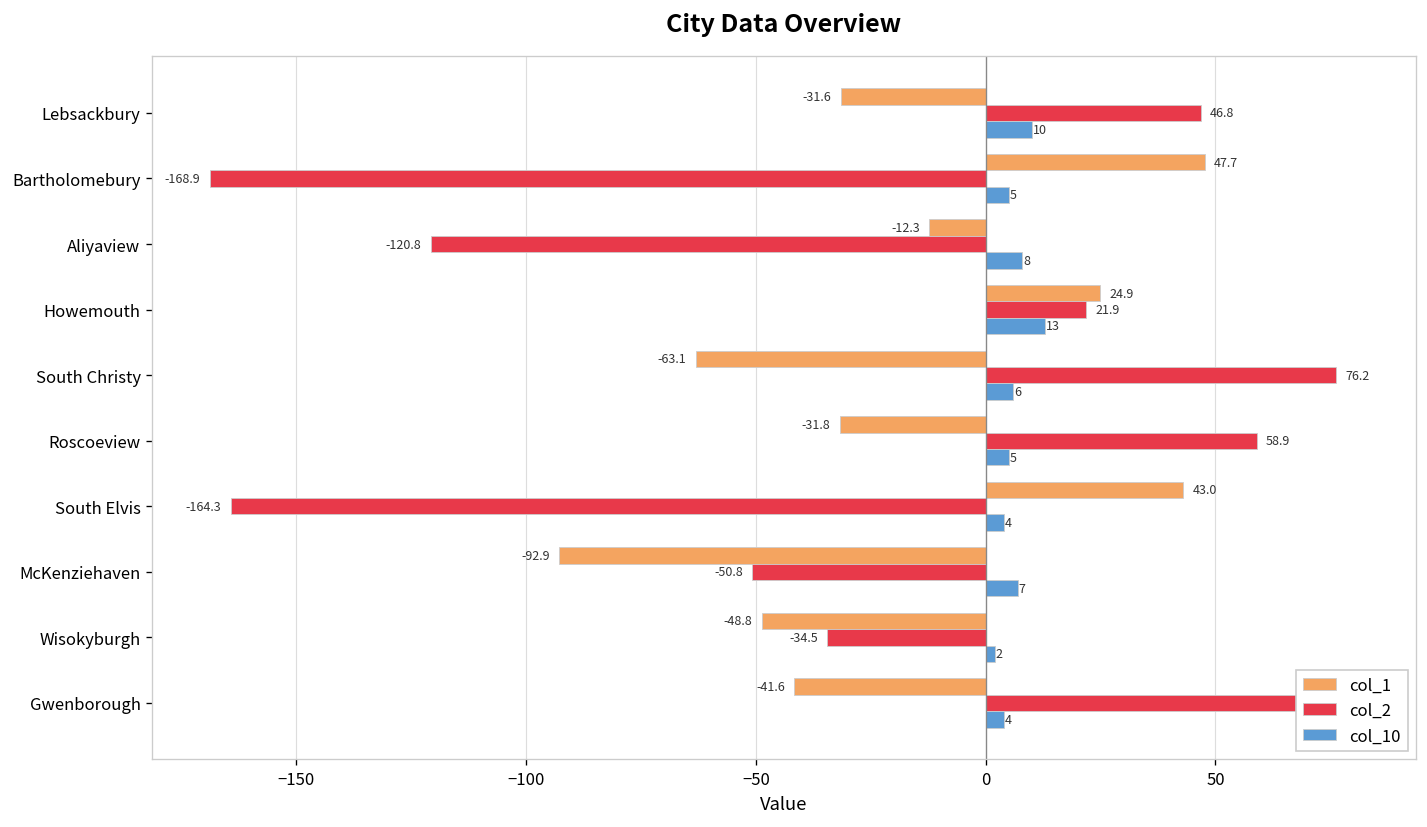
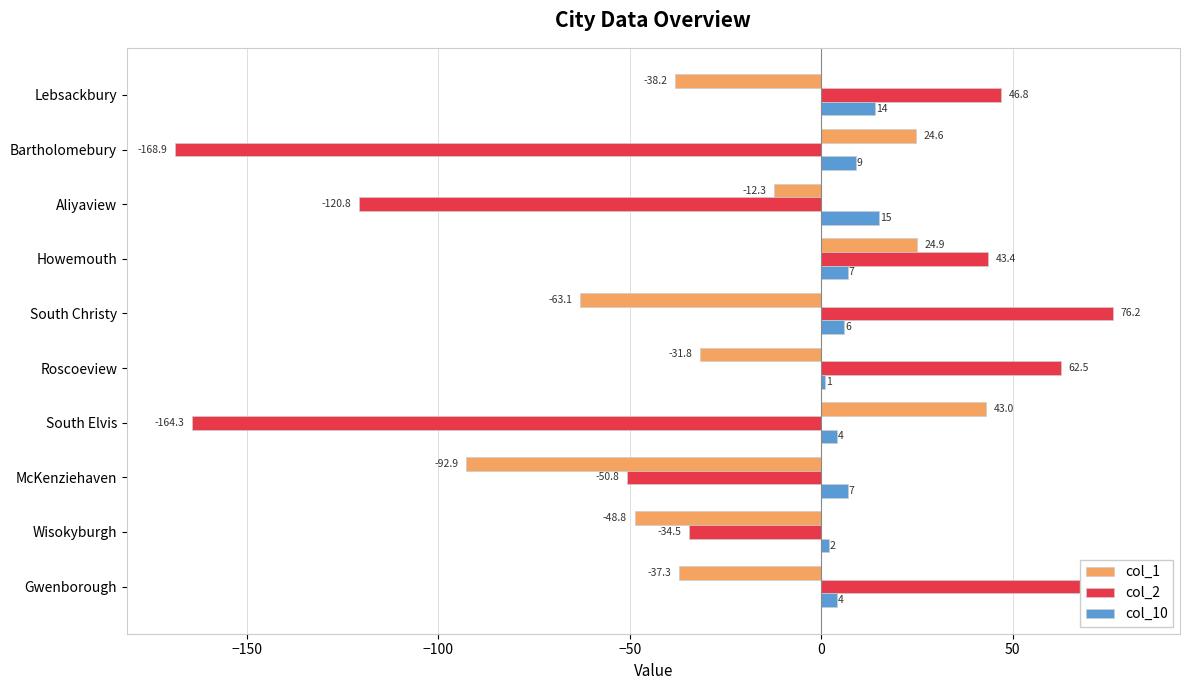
  {
    "col_1": {
-     "Lebsackbury": -31.6,
-     "Bartholomebury": 47.7,
+     "Lebsackbury": -38.2,
+     "Bartholomebury": 24.6,
      "Aliyaview": -12.3,
      "Howemouth": 24.9,
      "South Christy": -63.1,
      "Roscoeview": -31.8,
      "South Elvis": 43.0,
      "McKenziehaven": -92.9,
      "Wisokyburgh": -48.8,
-     "Gwenborough": -41.6
+     "Gwenborough": -37.3
    },
    "col_2": {
      "Lebsackbury": 46.8,
      "Bartholomebury": -168.9,
      "Aliyaview": -120.8,
-     "Howemouth": 21.9,
+     "Howemouth": 43.4,
      "South Christy": 76.2,
-     "Roscoeview": 58.9,
+     "Roscoeview": 62.5,
      "South Elvis": -164.3,
      "McKenziehaven": -50.8,
      "Wisokyburgh": -34.5
    },
    "col_10": {
-     "Lebsackbury": 10,
-     "Bartholomebury": 5,
-     "Aliyaview": 8,
-     "Howemouth": 13,
+     "Lebsackbury": 14,
+     "Bartholomebury": 9,
+     "Aliyaview": 15,
+     "Howemouth": 7,
      "South Christy": 6,
-     "Roscoeview": 5,
+     "Roscoeview": 1,
      "South Elvis": 4,
      "McKenziehaven": 7,
      "Wisokyburgh": 2,
      "Gwenborough": 4
    }
  }
